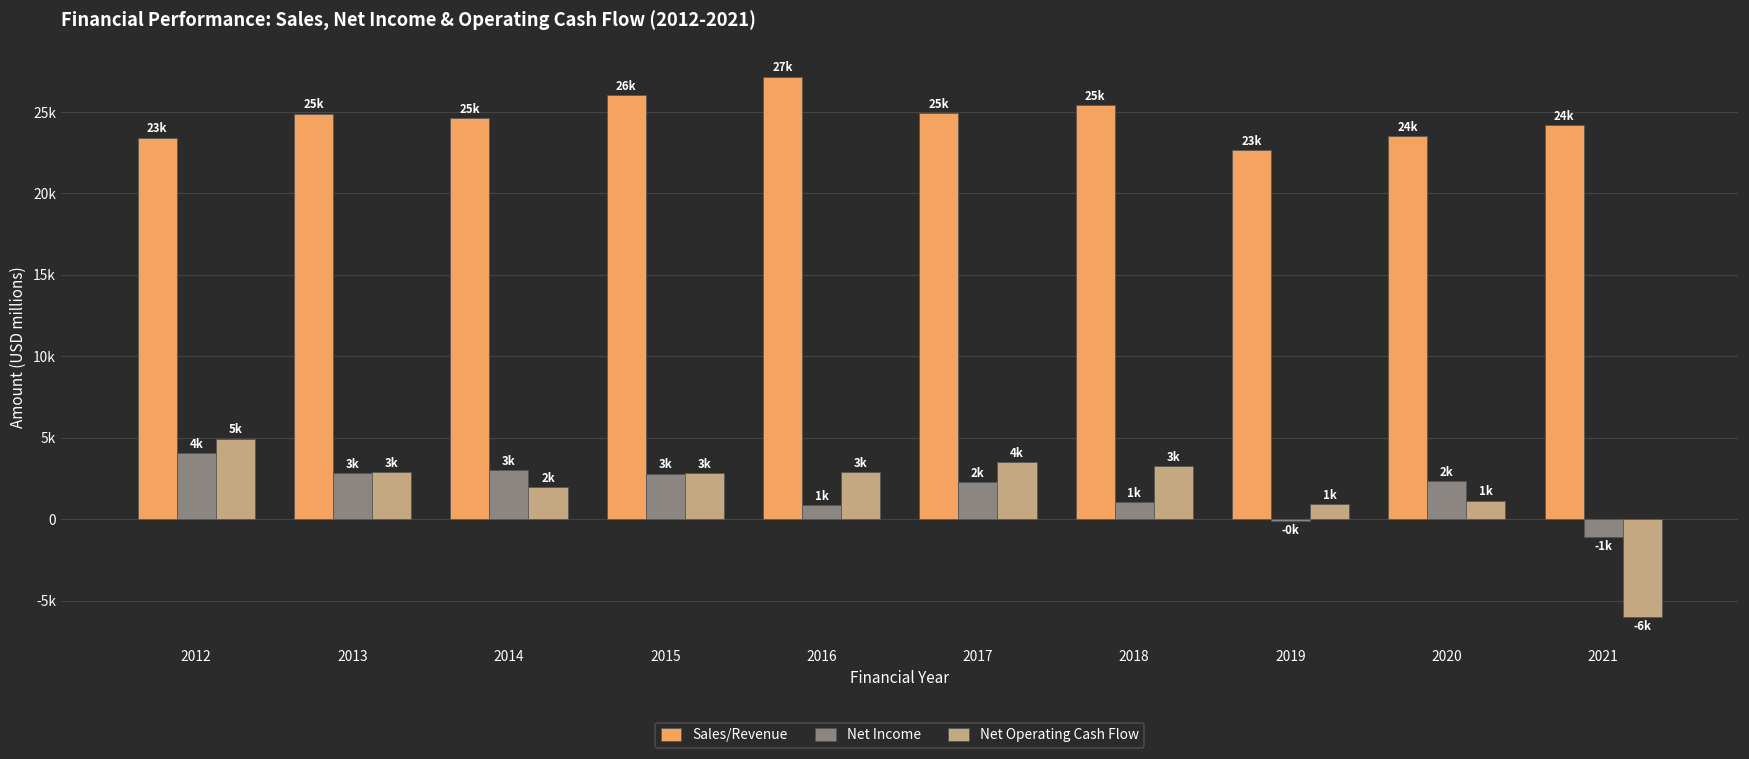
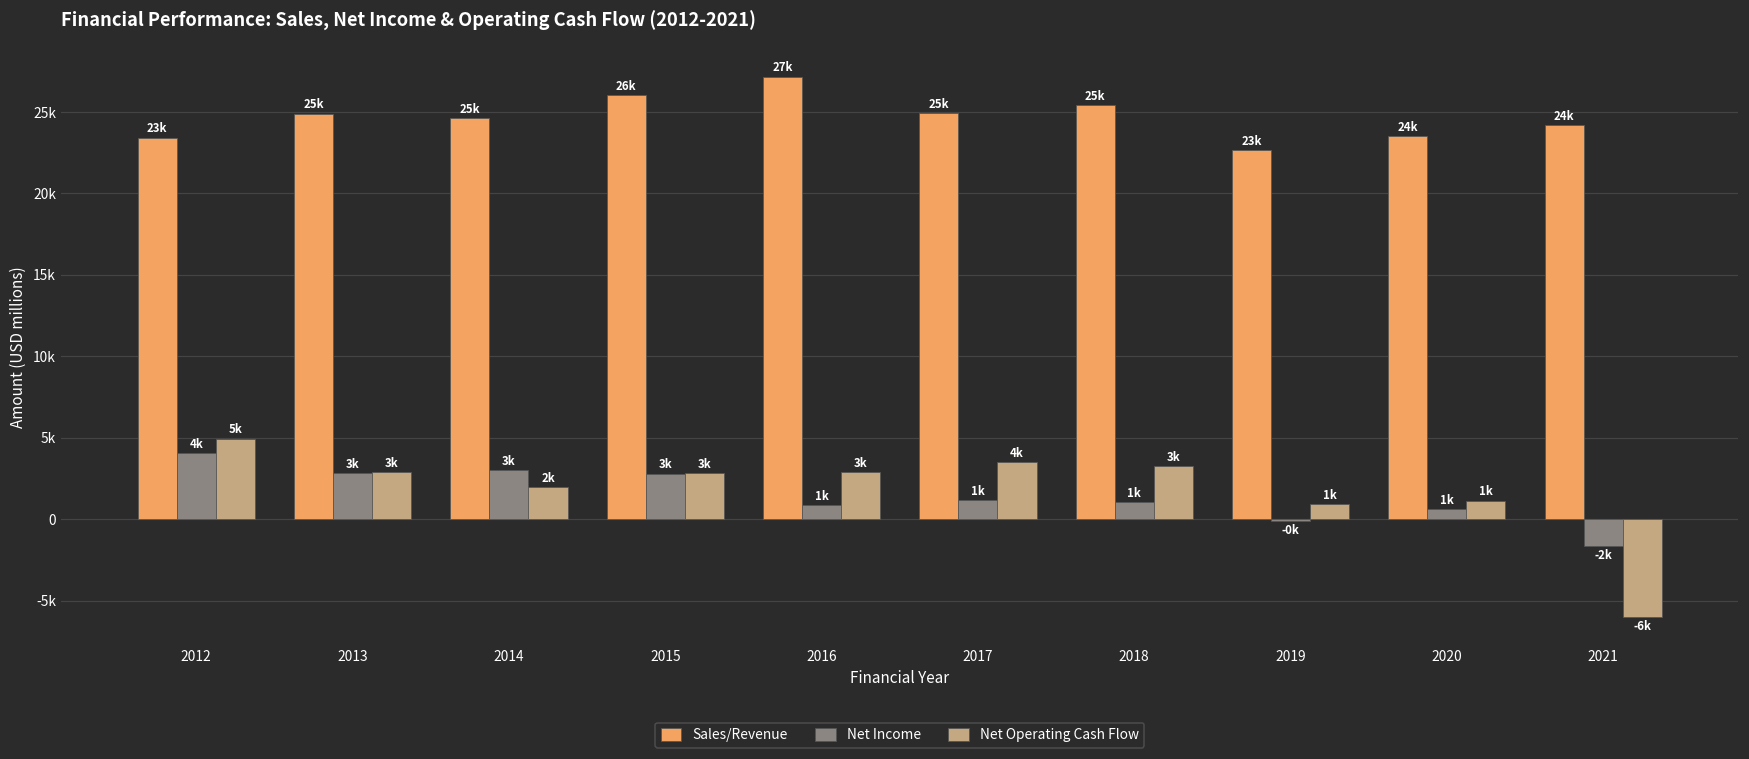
  {
    "Net Income": {
      "2012": "4k",
      "2013": "3k",
      "2014": "3k",
      "2015": "3k",
      "2016": "1k",
-     "2017": "2k",
+     "2017": "1k",
      "2018": "1k",
-     "2020": "2k",
-     "2021": "-1k"
+     "2020": "1k",
+     "2021": "-2k"
    }
  }
